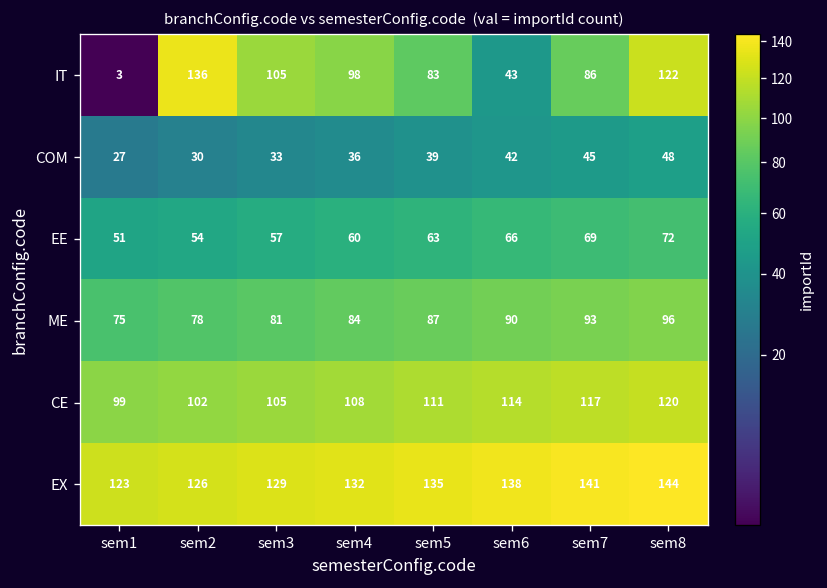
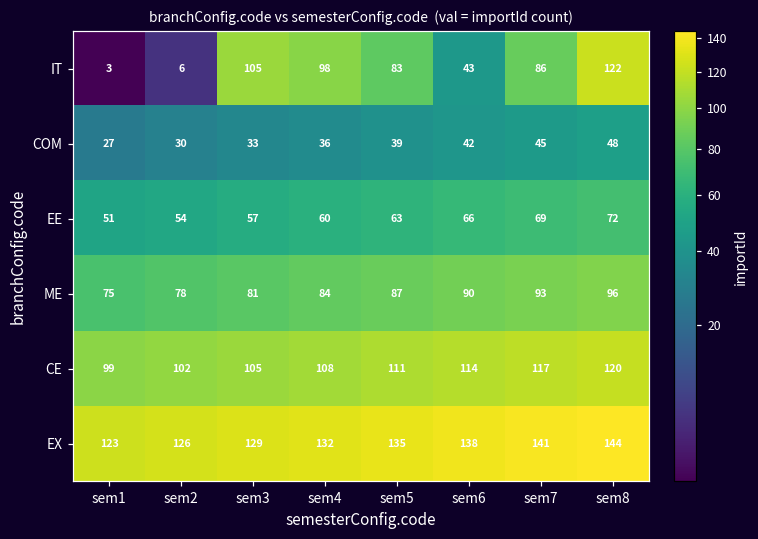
  {
    "IT": {
      "sem1": 3,
-     "sem2": 136,
+     "sem2": 6,
      "sem3": 105,
      "sem4": 98,
      "sem5": 83,
      "sem6": 43,
      "sem7": 86,
      "sem8": 122
    },
    "COM": {
      "sem1": 27,
      "sem2": 30,
      "sem3": 33,
      "sem4": 36,
      "sem5": 39,
      "sem6": 42,
      "sem7": 45,
      "sem8": 48
    },
    "EE": {
      "sem1": 51,
      "sem2": 54,
      "sem3": 57,
      "sem4": 60,
      "sem5": 63,
      "sem6": 66,
      "sem7": 69,
      "sem8": 72
    },
    "ME": {
      "sem1": 75,
      "sem2": 78,
      "sem3": 81,
      "sem4": 84,
      "sem5": 87,
      "sem6": 90,
      "sem7": 93,
      "sem8": 96
    },
    "CE": {
      "sem1": 99,
      "sem2": 102,
      "sem3": 105,
      "sem4": 108,
      "sem5": 111,
      "sem6": 114,
      "sem7": 117,
      "sem8": 120
    },
    "EX": {
      "sem1": 123,
      "sem2": 126,
      "sem3": 129,
      "sem4": 132,
      "sem5": 135,
      "sem6": 138,
      "sem7": 141,
      "sem8": 144
    }
  }
